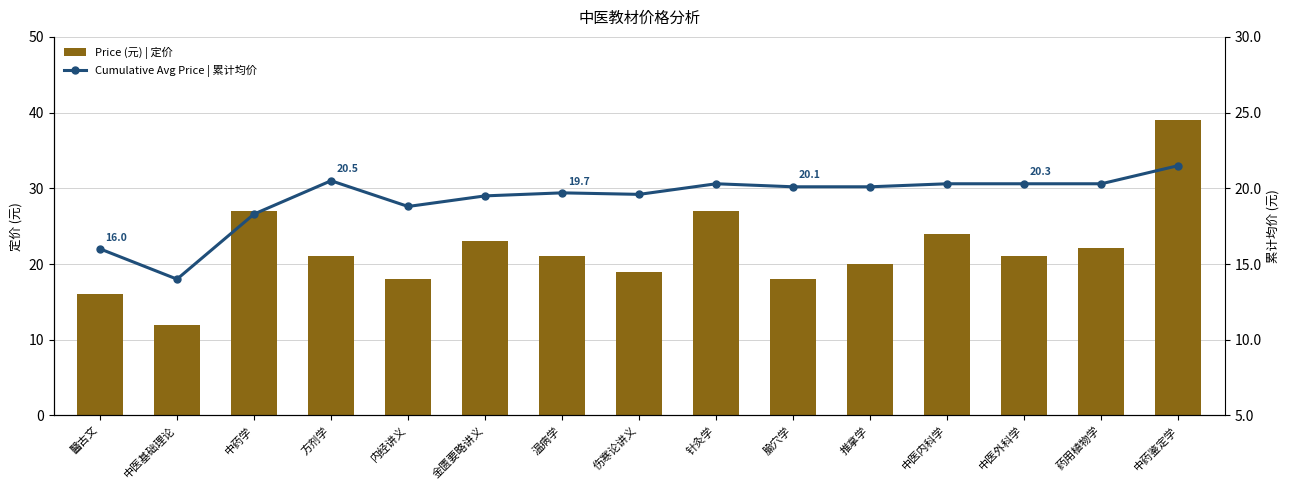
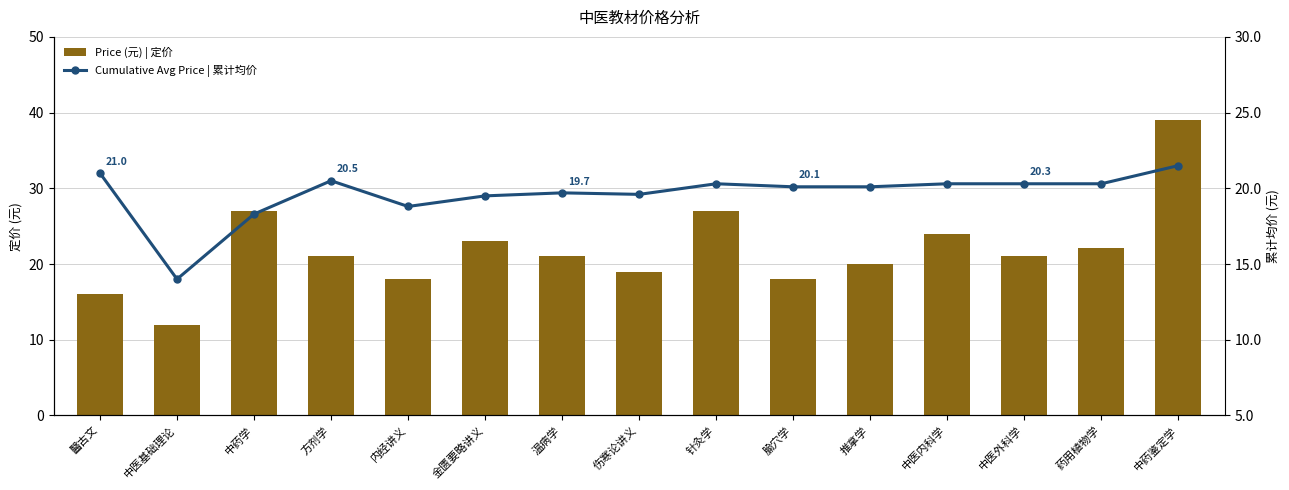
  {
    "Cumulative Avg Price | 累计均价": {
-     "醫古文": 16.0,
+     "醫古文": 21.0,
      "方剂学": 20.5,
      "温病学": 19.7,
      "腧穴学": 20.1,
      "中医外科学": 20.3
    }
  }
